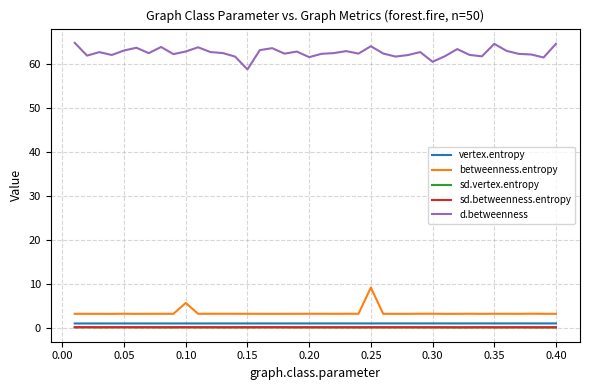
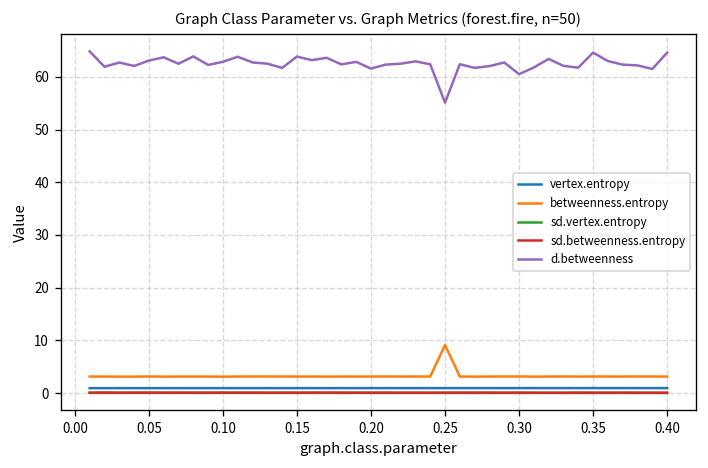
  {
    "vertex.entropy": {
      "0.05": 1,
      "0.10": 1,
      "0.15": 1,
      "0.20": 1,
      "0.25": 1,
      "0.30": 1,
      "0.35": 1,
      "0.40": 1
    },
    "betweenness.entropy": {
      "0.05": 3,
-     "0.10": 6,
+     "0.10": 3,
      "0.15": 3,
      "0.20": 3,
      "0.25": 9,
      "0.30": 3,
      "0.35": 3,
      "0.40": 3
    },
    "d.betweenness": {
      "0.05": 63,
      "0.10": 63,
-     "0.15": 59,
+     "0.15": 64,
      "0.20": 62,
-     "0.25": 64,
+     "0.25": 55,
      "0.30": 61,
      "0.35": 65,
      "0.40": 65
    }
  }
